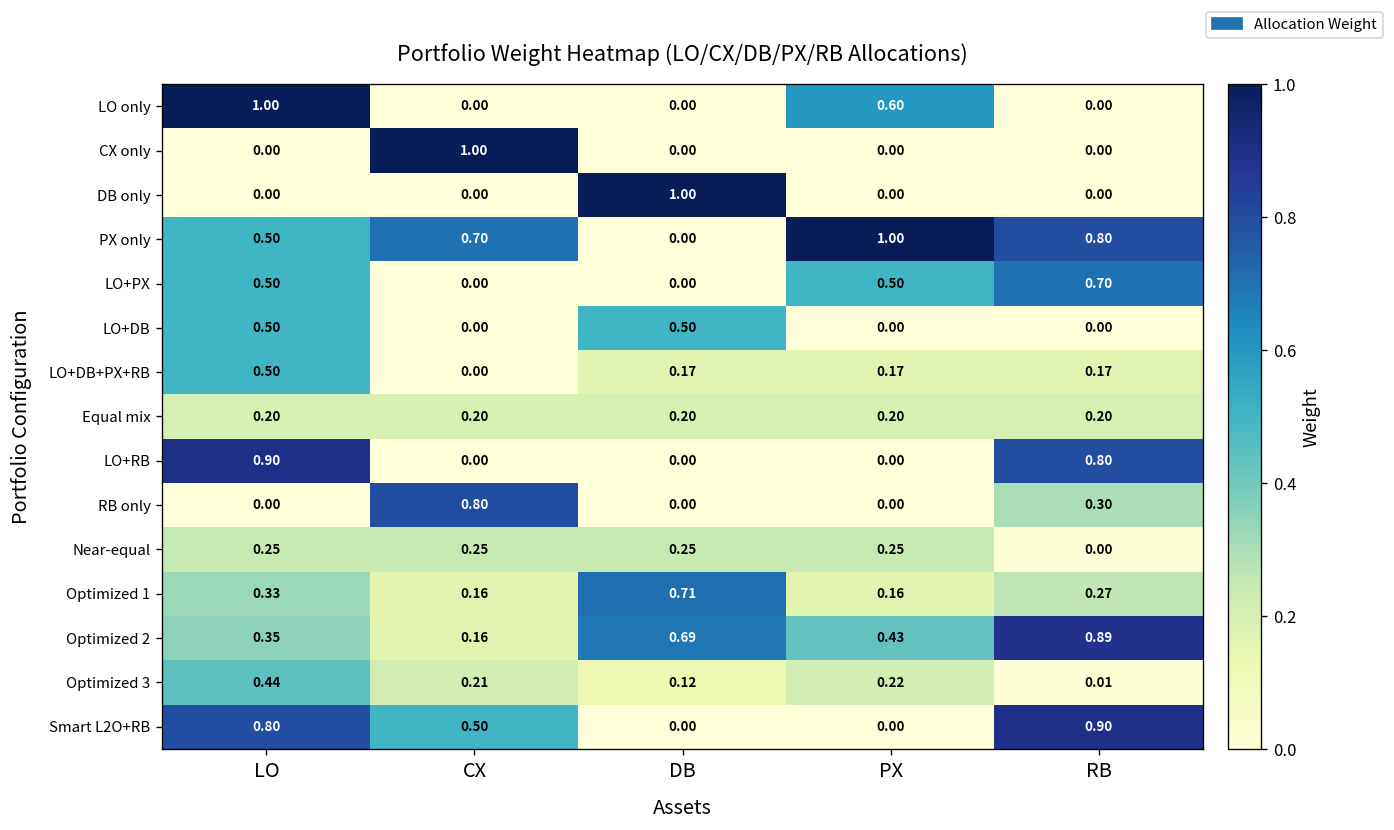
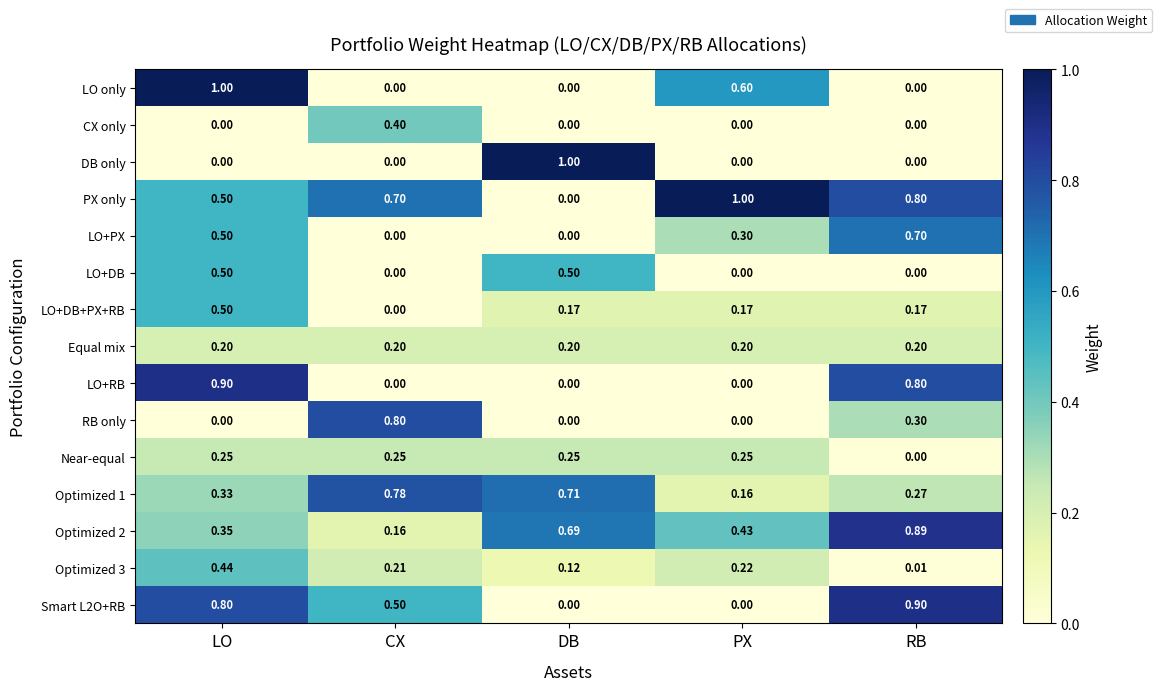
  {
    "LO only": {
      "LO": 1.00,
      "CX": 0.00,
      "DB": 0.00,
      "PX": 0.60,
      "RB": 0.00
    },
    "CX only": {
      "LO": 0.00,
-     "CX": 1.00,
+     "CX": 0.40,
      "DB": 0.00,
      "PX": 0.00,
      "RB": 0.00
    },
    "DB only": {
      "LO": 0.00,
      "CX": 0.00,
      "DB": 1.00,
      "PX": 0.00,
      "RB": 0.00
    },
    "PX only": {
      "LO": 0.50,
      "CX": 0.70,
      "DB": 0.00,
      "PX": 1.00,
      "RB": 0.80
    },
    "LO+PX": {
      "LO": 0.50,
      "CX": 0.00,
      "DB": 0.00,
-     "PX": 0.50,
+     "PX": 0.30,
      "RB": 0.70
    },
    "LO+DB": {
      "LO": 0.50,
      "CX": 0.00,
      "DB": 0.50,
      "PX": 0.00,
      "RB": 0.00
    },
    "LO+DB+PX+RB": {
      "LO": 0.50,
      "CX": 0.00,
      "DB": 0.17,
      "PX": 0.17,
      "RB": 0.17
    },
    "Equal mix": {
      "LO": 0.20,
      "CX": 0.20,
      "DB": 0.20,
      "PX": 0.20,
      "RB": 0.20
    },
    "LO+RB": {
      "LO": 0.90,
      "CX": 0.00,
      "DB": 0.00,
      "PX": 0.00,
      "RB": 0.80
    },
    "RB only": {
      "LO": 0.00,
      "CX": 0.80,
      "DB": 0.00,
      "PX": 0.00,
      "RB": 0.30
    },
    "Near-equal": {
      "LO": 0.25,
      "CX": 0.25,
      "DB": 0.25,
      "PX": 0.25,
      "RB": 0.00
    },
    "Optimized 1": {
      "LO": 0.33,
-     "CX": 0.16,
+     "CX": 0.78,
      "DB": 0.71,
      "PX": 0.16,
      "RB": 0.27
    },
    "Optimized 2": {
      "LO": 0.35,
      "CX": 0.16,
      "DB": 0.69,
      "PX": 0.43,
      "RB": 0.89
    },
    "Optimized 3": {
      "LO": 0.44,
      "CX": 0.21,
      "DB": 0.12,
      "PX": 0.22,
      "RB": 0.01
    },
    "Smart L2O+RB": {
      "LO": 0.80,
      "CX": 0.50,
      "DB": 0.00,
      "PX": 0.00,
      "RB": 0.90
    }
  }
